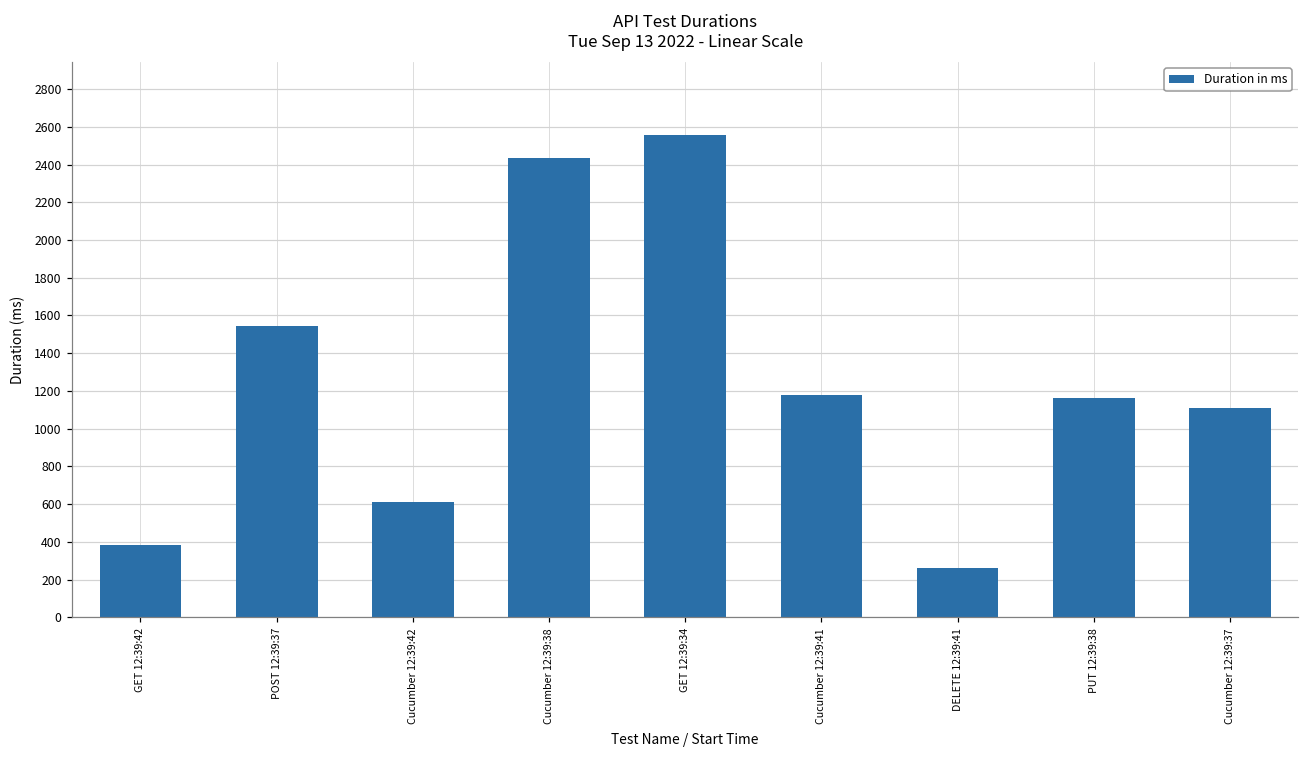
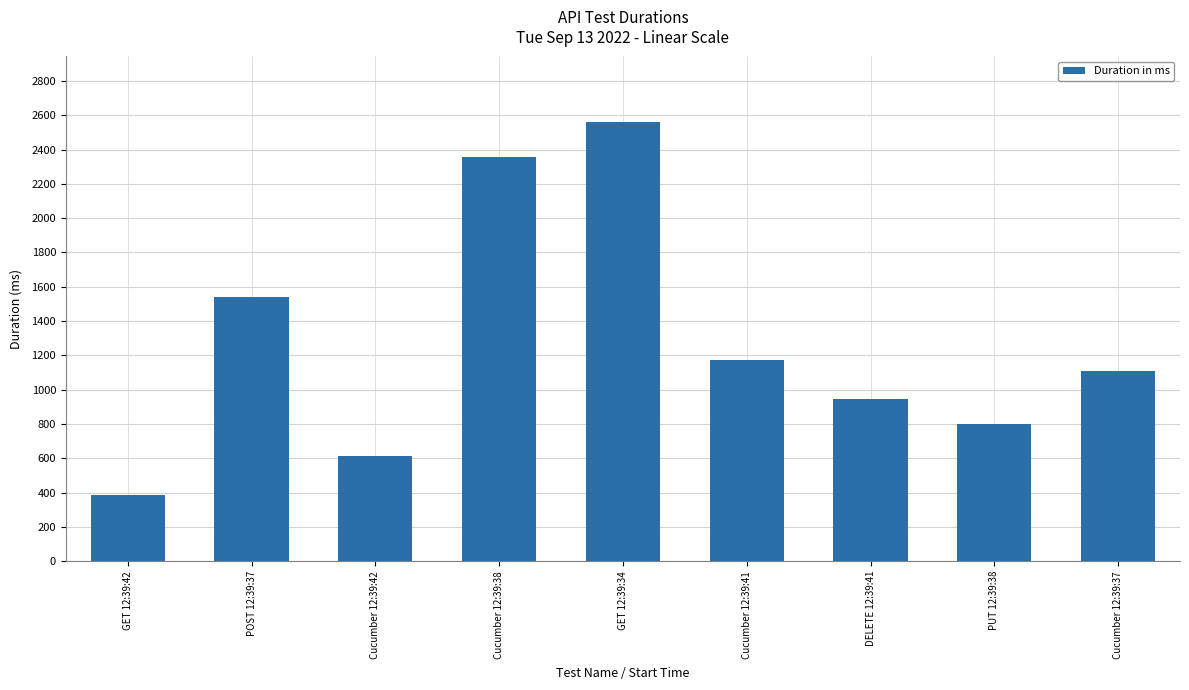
  {
    "GET 12:39:42": 390,
    "POST 12:39:37": 1540,
    "Cucumber 12:39:42": 610,
-   "Cucumber 12:39:38": 2440,
+   "Cucumber 12:39:38": 2360,
    "GET 12:39:34": 2560,
    "Cucumber 12:39:41": 1180,
-   "DELETE 12:39:41": 260,
-   "PUT 12:39:38": 1160,
+   "DELETE 12:39:41": 950,
+   "PUT 12:39:38": 800,
    "Cucumber 12:39:37": 1110
  }
